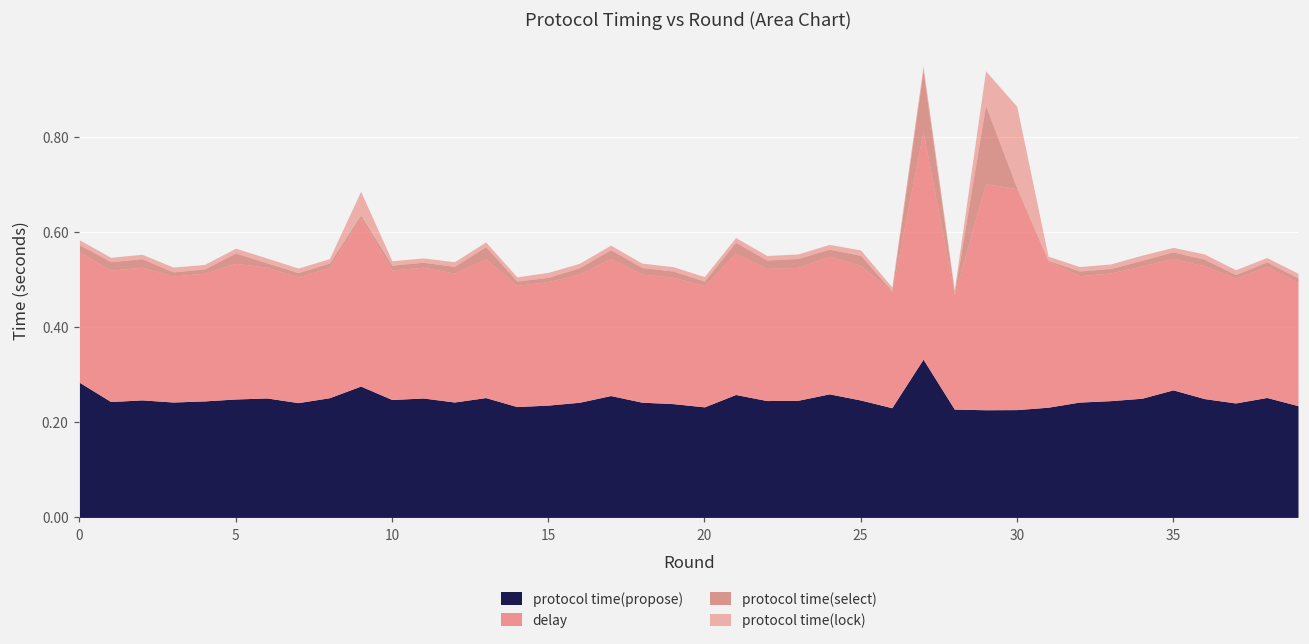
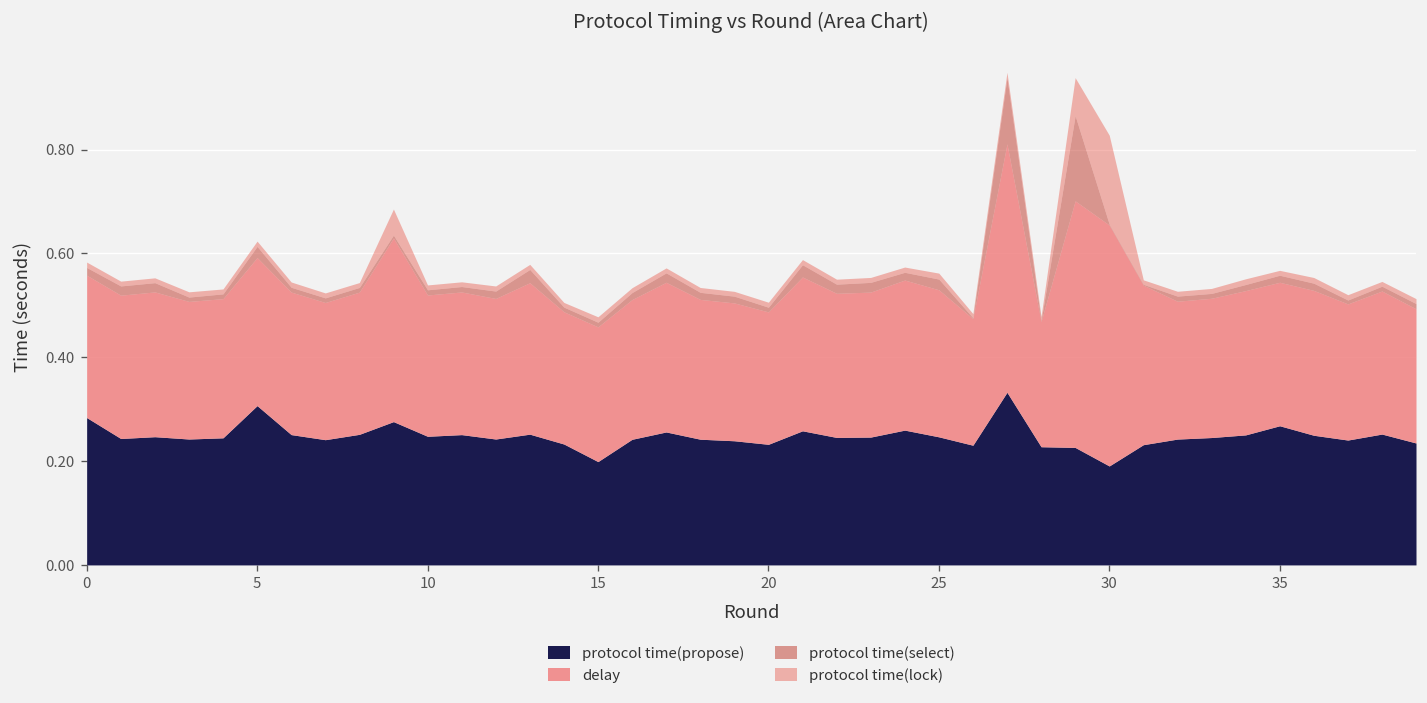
  {
    "protocol time(propose)": {
      "0": 0.28,
-     "5": 0.25,
+     "5": 0.31,
      "10": 0.25,
-     "15": 0.24,
+     "15": 0.20,
      "20": 0.23,
      "25": 0.25,
-     "30": 0.23,
+     "30": 0.19,
      "35": 0.27
    }
  }
